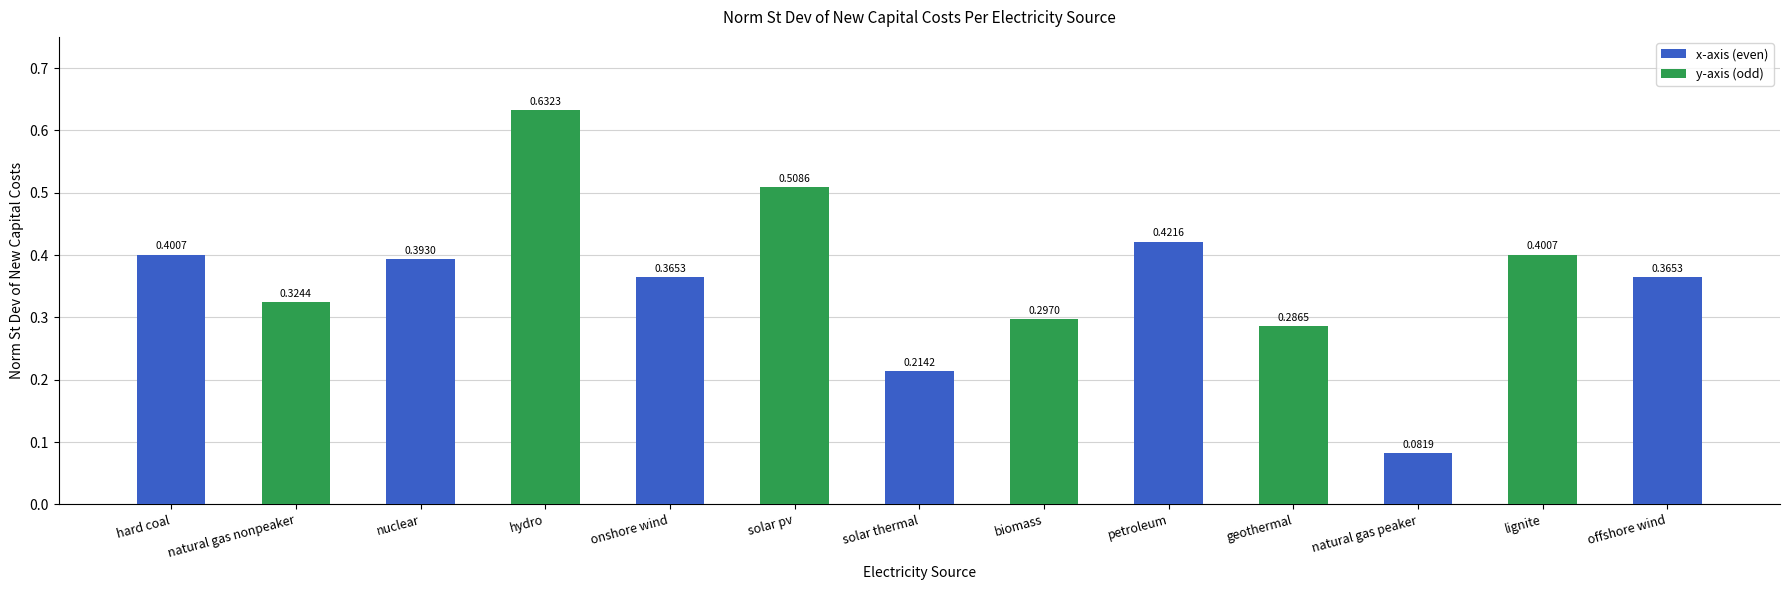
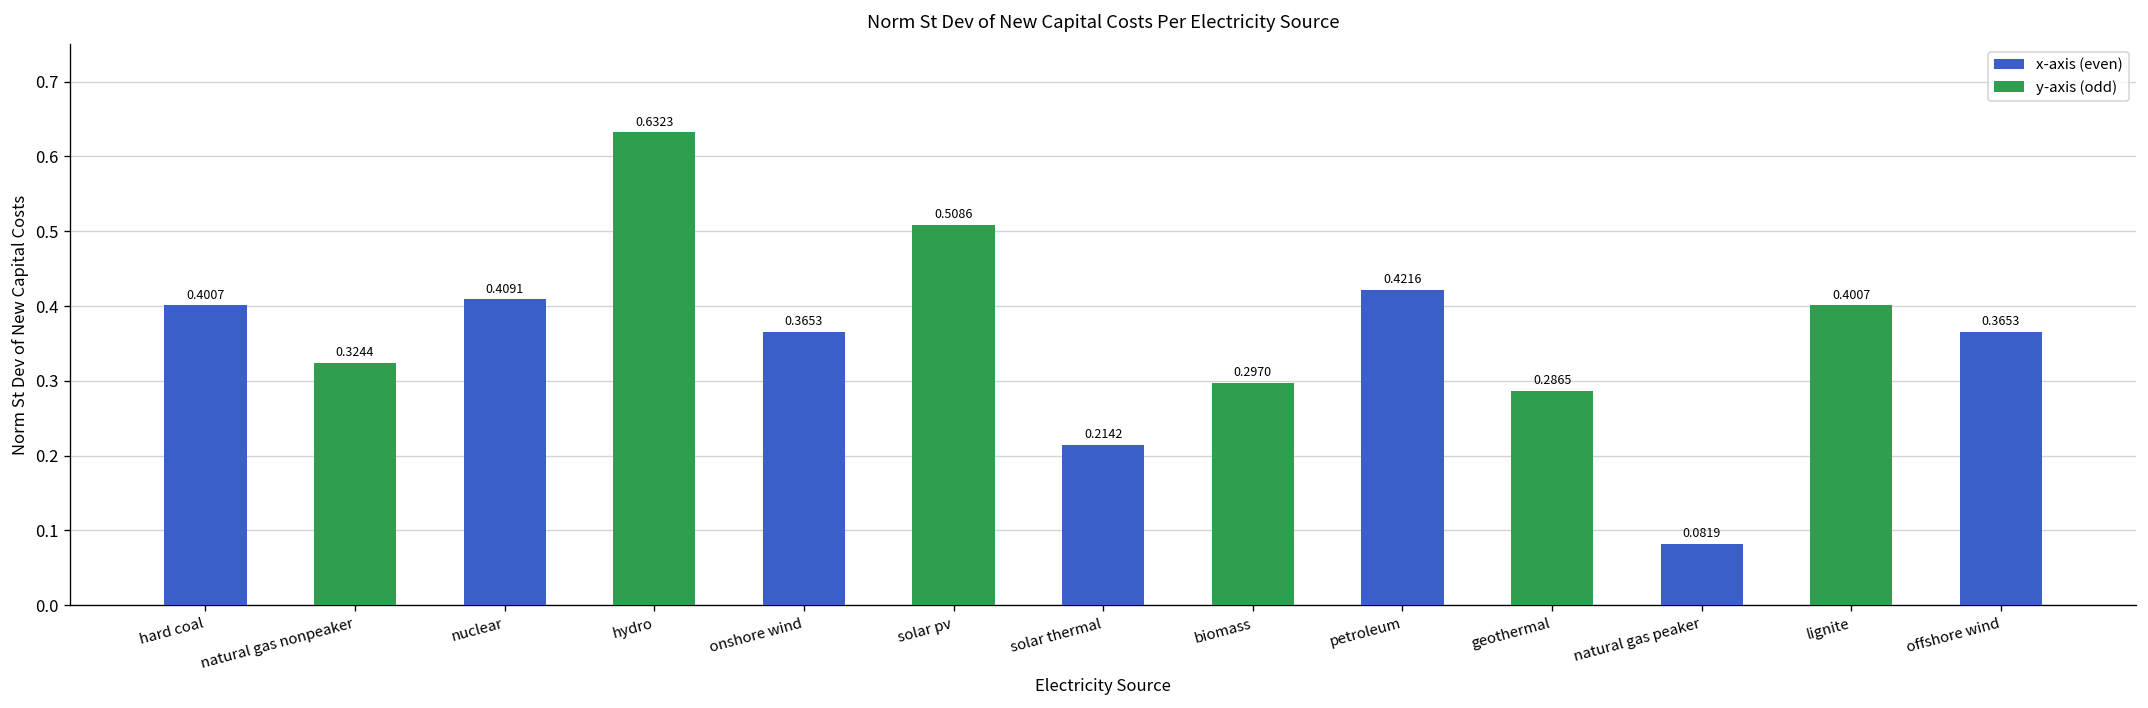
  {
    "hard coal": 0.4007,
    "natural gas nonpeaker": 0.3244,
-   "nuclear": 0.3930,
+   "nuclear": 0.4091,
    "hydro": 0.6323,
    "onshore wind": 0.3653,
    "solar pv": 0.5086,
    "solar thermal": 0.2142,
    "biomass": 0.2970,
    "petroleum": 0.4216,
    "geothermal": 0.2865,
    "natural gas peaker": 0.0819,
    "lignite": 0.4007,
    "offshore wind": 0.3653
  }
